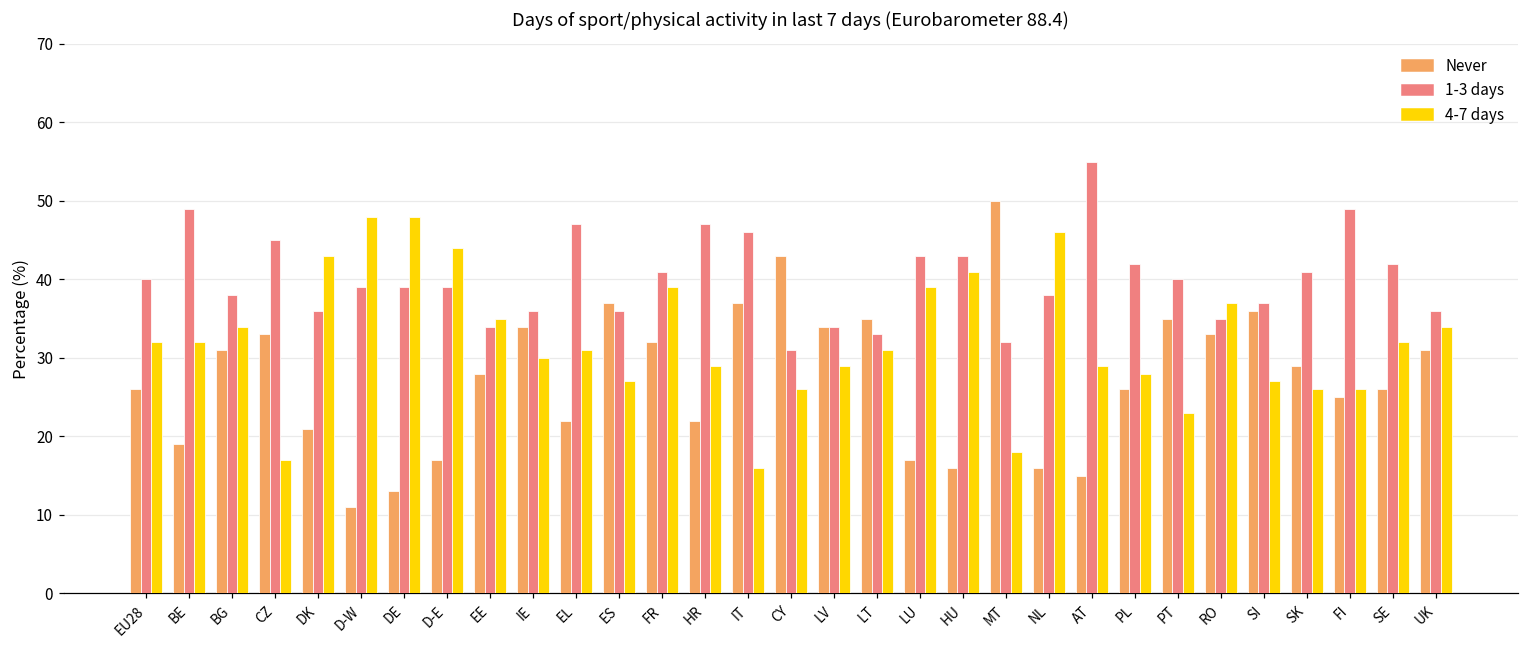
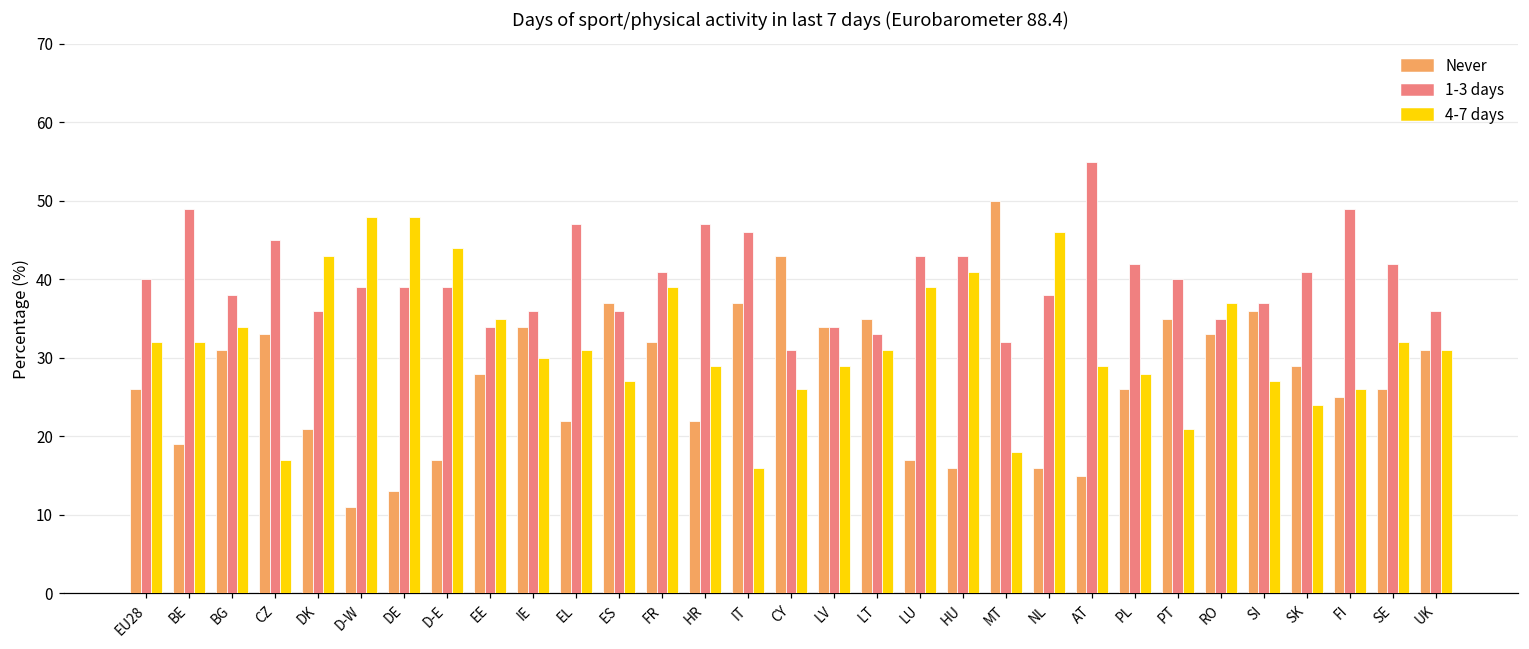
  {
    "4-7 days": {
      "EU28": 32,
      "BE": 32,
      "BG": 34,
      "CZ": 17,
      "DK": 43,
      "D-W": 48,
      "DE": 48,
      "D-E": 44,
      "EE": 35,
      "IE": 30,
      "EL": 31,
      "ES": 27,
      "FR": 39,
      "HR": 29,
      "IT": 16,
      "CY": 26,
      "LV": 29,
      "LT": 31,
      "LU": 39,
      "HU": 41,
      "MT": 18,
      "NL": 46,
      "AT": 29,
      "PL": 28,
-     "PT": 23,
+     "PT": 21,
      "RO": 37,
      "SI": 27,
-     "SK": 26,
+     "SK": 24,
      "FI": 26,
      "SE": 32,
-     "UK": 34
+     "UK": 31
    }
  }
